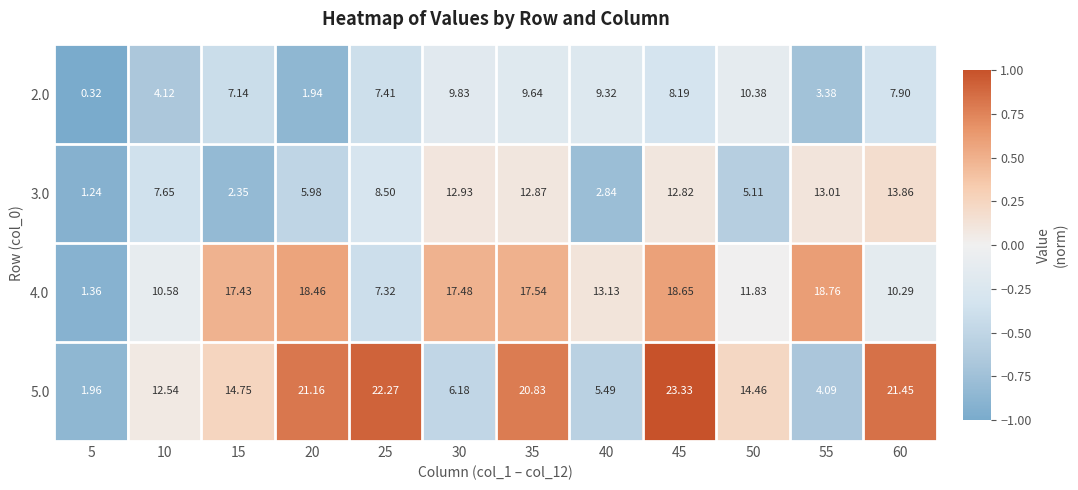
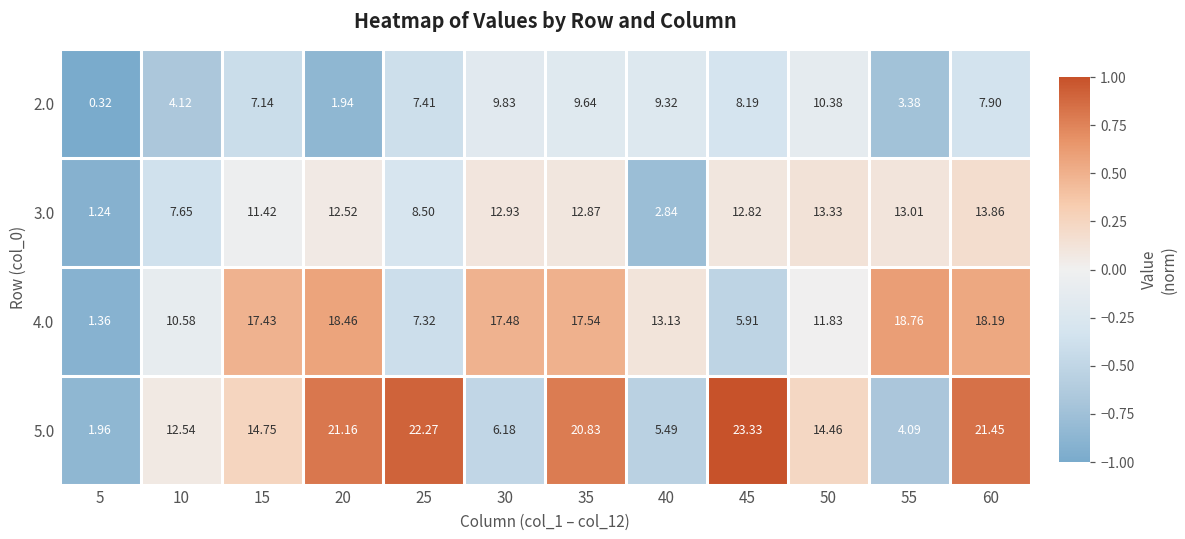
  {
    "2.0": {
      "5": 0.32,
      "10": 4.12,
      "15": 7.14,
      "20": 1.94,
      "25": 7.41,
      "30": 9.83,
      "35": 9.64,
      "40": 9.32,
      "45": 8.19,
      "50": 10.38,
      "55": 3.38,
      "60": 7.90
    },
    "3.0": {
      "5": 1.24,
      "10": 7.65,
-     "15": 2.35,
-     "20": 5.98,
+     "15": 11.42,
+     "20": 12.52,
      "25": 8.50,
      "30": 12.93,
      "35": 12.87,
      "40": 2.84,
      "45": 12.82,
-     "50": 5.11,
+     "50": 13.33,
      "55": 13.01,
      "60": 13.86
    },
    "4.0": {
      "5": 1.36,
      "10": 10.58,
      "15": 17.43,
      "20": 18.46,
      "25": 7.32,
      "30": 17.48,
      "35": 17.54,
      "40": 13.13,
-     "45": 18.65,
+     "45": 5.91,
      "50": 11.83,
      "55": 18.76,
-     "60": 10.29
+     "60": 18.19
    },
    "5.0": {
      "5": 1.96,
      "10": 12.54,
      "15": 14.75,
      "20": 21.16,
      "25": 22.27,
      "30": 6.18,
      "35": 20.83,
      "40": 5.49,
      "45": 23.33,
      "50": 14.46,
      "55": 4.09,
      "60": 21.45
    }
  }
